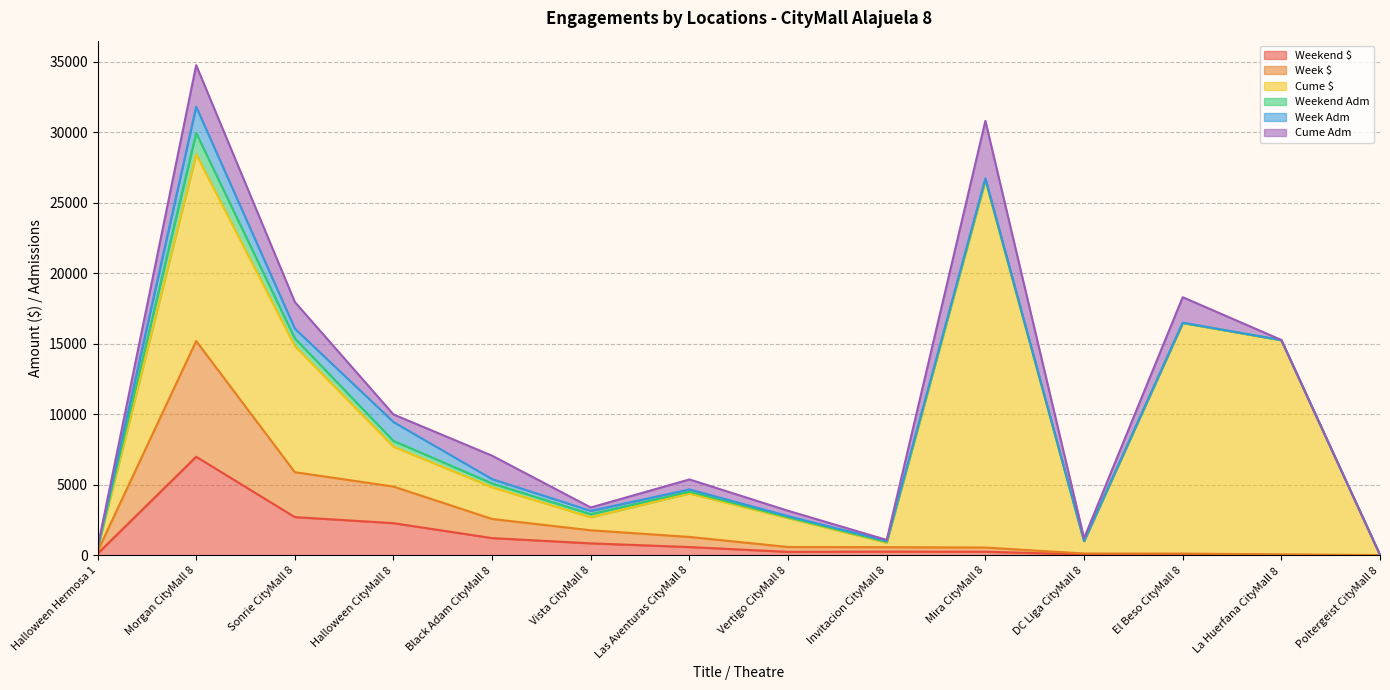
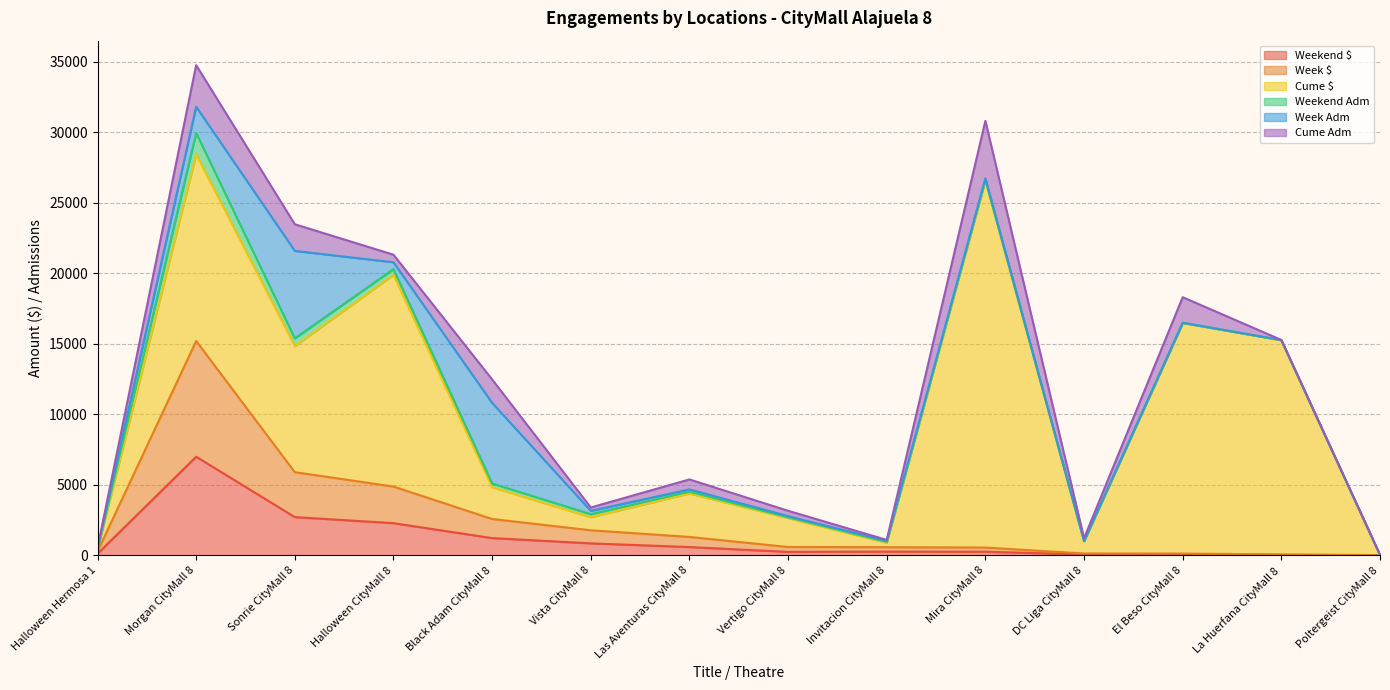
  {
    "Cume $": {
      "Morgan CityMall 8": 13200,
      "Sonrie CityMall 8": 8900,
-     "Halloween CityMall 8": 2800,
+     "Halloween CityMall 8": 15000,
      "Black Adam CityMall 8": 2300,
      "Vista CityMall 8": 900
    },
    "Weekend Adm": {
      "Morgan CityMall 8": 1500,
      "Sonrie CityMall 8": 600,
      "Halloween CityMall 8": 400,
      "Black Adam CityMall 8": 300,
      "Vista CityMall 8": 200
    },
    "Week Adm": {
      "Morgan CityMall 8": 1900,
-     "Sonrie CityMall 8": 700,
-     "Halloween CityMall 8": 1300,
-     "Black Adam CityMall 8": 300,
+     "Sonrie CityMall 8": 6200,
+     "Halloween CityMall 8": 500,
+     "Black Adam CityMall 8": 5700,
      "Vista CityMall 8": 200
    },
    "Cume Adm": {
      "Morgan CityMall 8": 2900,
      "Sonrie CityMall 8": 1900,
      "Halloween CityMall 8": 500,
      "Black Adam CityMall 8": 1700,
      "Vista CityMall 8": 200,
      "Las Aventuras CityMall 8": 700,
      "Vertigo CityMall 8": 400,
      "Mira CityMall 8": 4100,
      "DC Liga CityMall 8": 200,
      "El Beso CityMall 8": 1800
    }
  }
